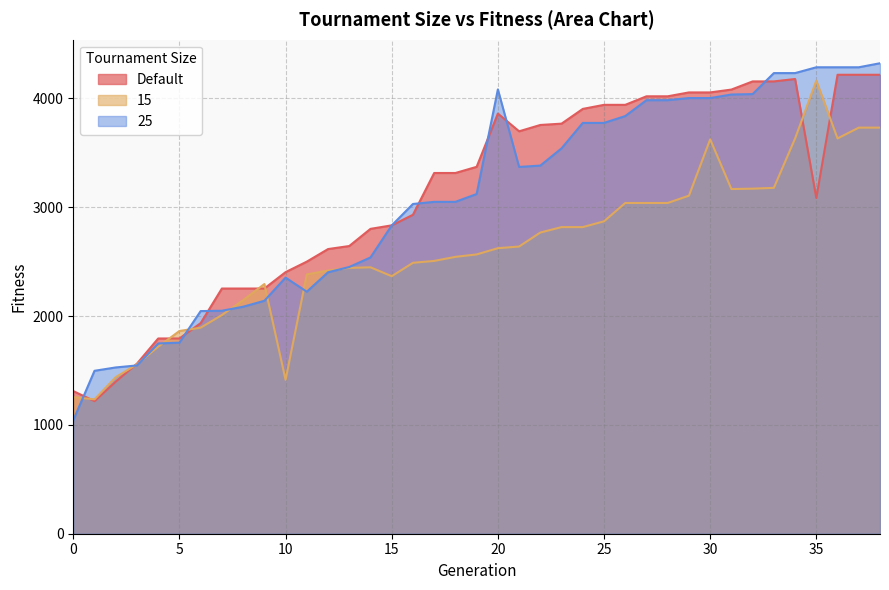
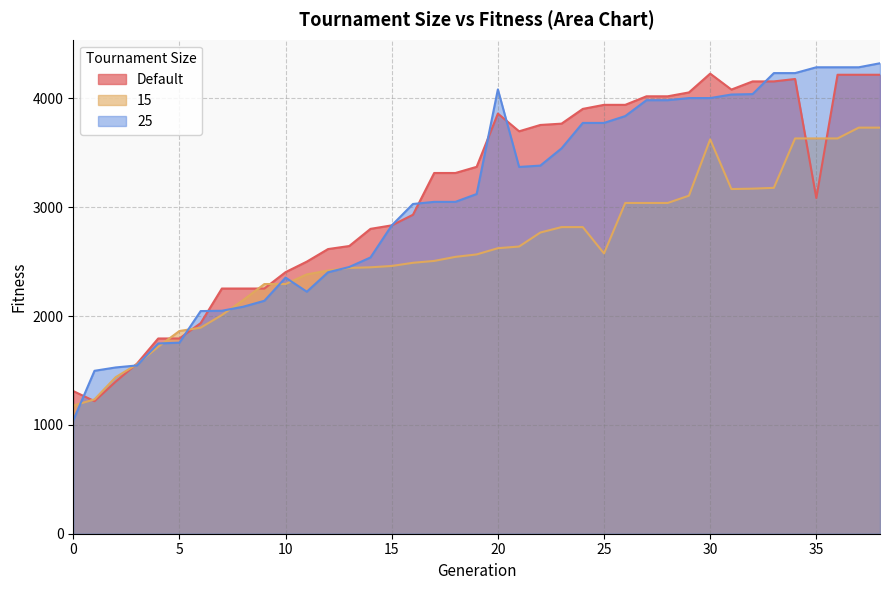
  {
    "Default": {
      "0": 1310,
      "5": 1790,
      "10": 2400,
      "20": 3860,
      "25": 3940,
-     "30": 4050,
+     "30": 4230,
      "35": 3080
    },
    "15": {
-     "0": 1260,
+     "0": 1180,
      "5": 1860,
-     "10": 1410,
-     "15": 2370,
+     "10": 2290,
+     "15": 2460,
      "20": 2620,
-     "25": 2870,
+     "25": 2580,
      "30": 3620,
-     "35": 4160
+     "35": 3630
    },
    "25": {
      "0": 1040,
      "5": 1760,
      "10": 2350,
      "20": 4080,
      "25": 3770,
      "30": 4000,
      "35": 4290
    }
  }
